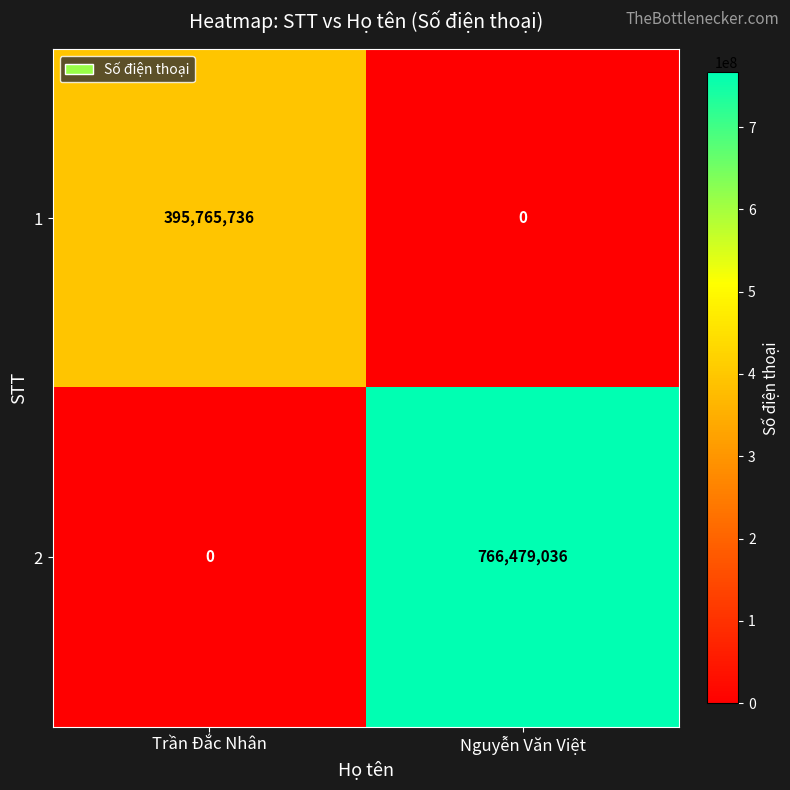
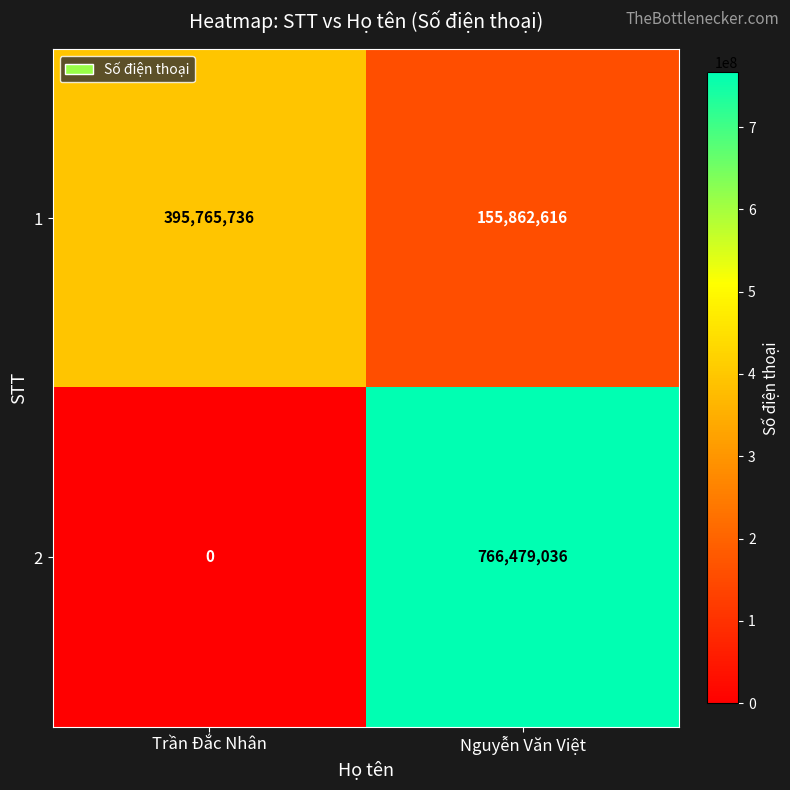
  {
    "1": {
      "Trần Đắc Nhân": "395,765,736",
-     "Nguyễn Văn Việt": "0"
+     "Nguyễn Văn Việt": "155,862,616"
    },
    "2": {
      "Trần Đắc Nhân": "0",
      "Nguyễn Văn Việt": "766,479,036"
    }
  }
